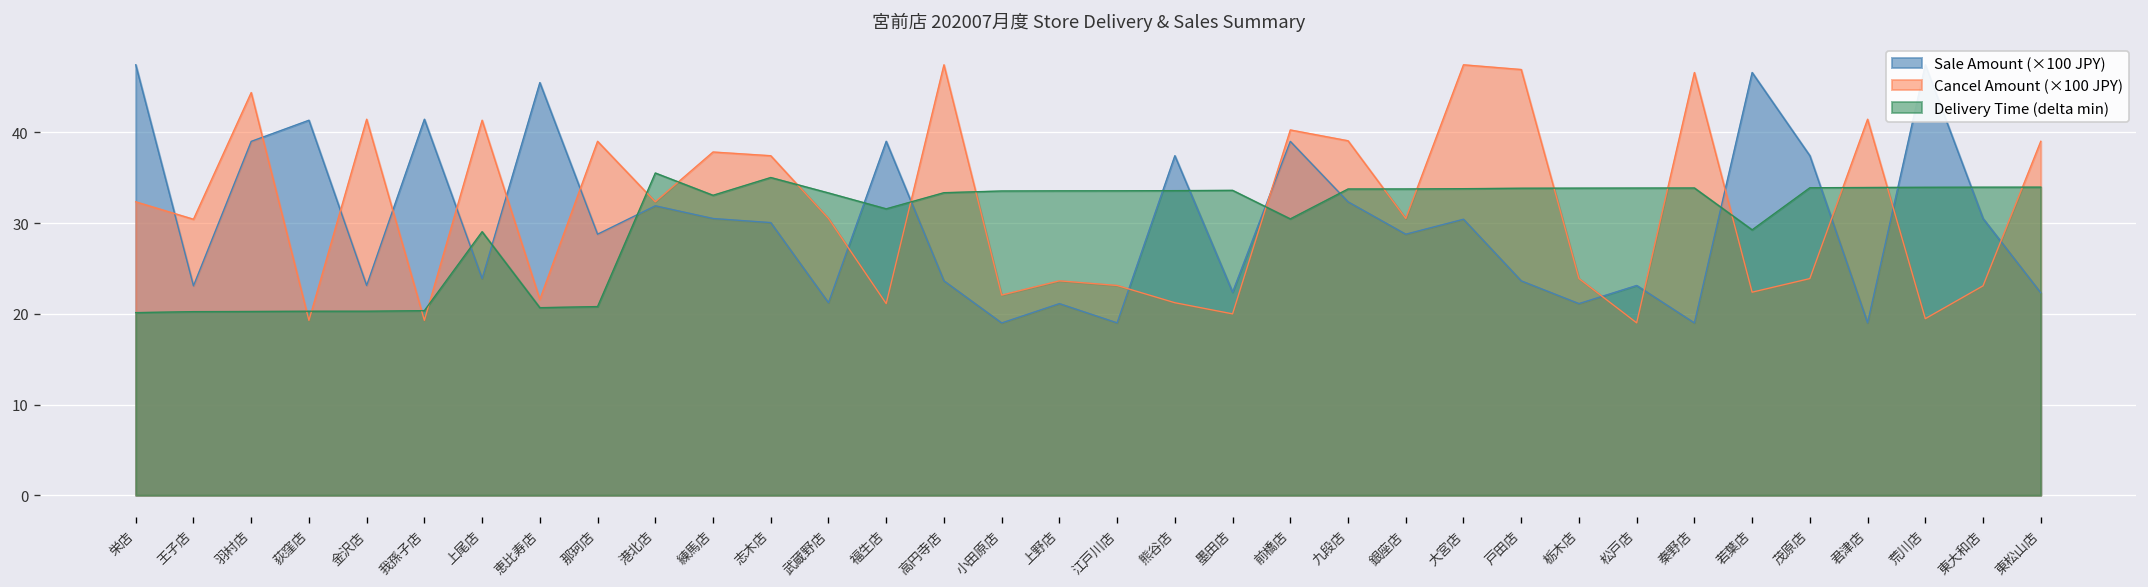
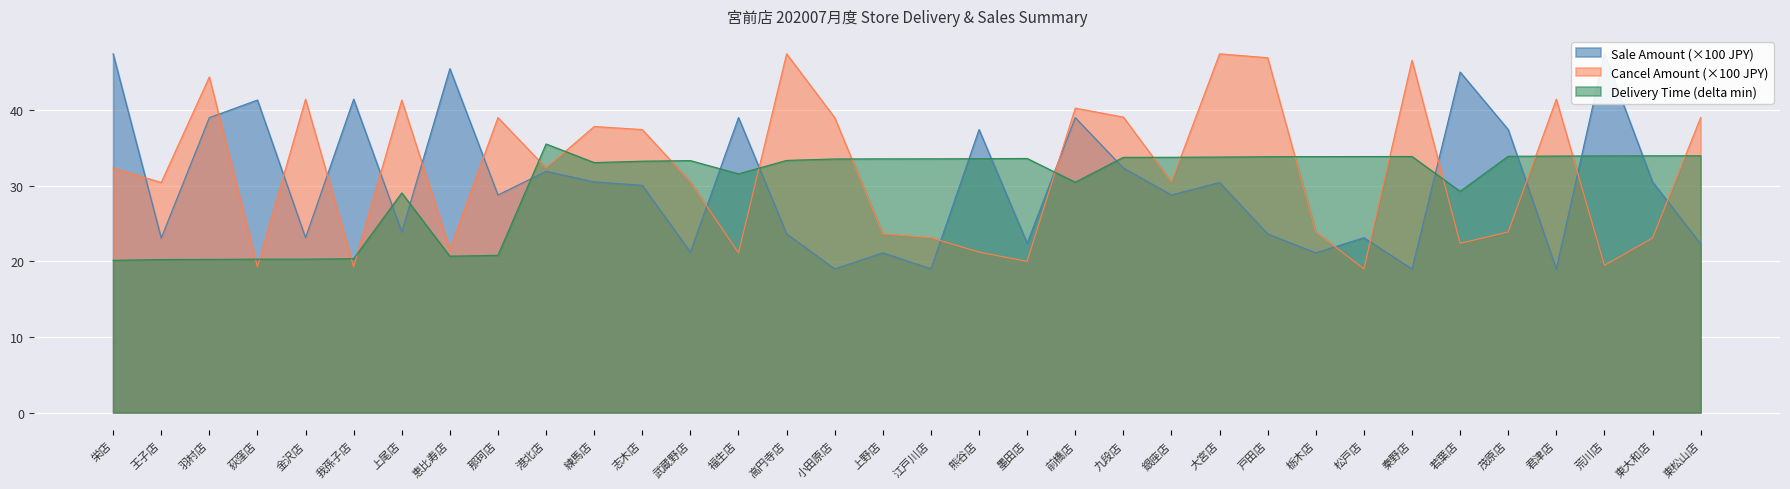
  {
    "Sale Amount (×100 JPY)": {
      "栄店": 47,
      "王子店": 23,
      "羽村店": 39,
      "荻窪店": 41,
      "金沢店": 23,
      "我孫子店": 41,
      "上尾店": 24,
      "恵比寿店": 45,
      "那珂店": 29,
      "港北店": 32,
      "練馬店": 31,
      "志木店": 30,
      "武蔵野店": 21,
      "福生店": 39,
      "高円寺店": 24,
      "小田原店": 19,
      "上野店": 21,
      "江戸川店": 19,
      "熊谷店": 37,
      "墨田店": 22,
      "前橋店": 39,
      "九段店": 32,
      "銀座店": 29,
      "大宮店": 30,
      "戸田店": 24,
      "栃木店": 21,
      "松戸店": 23,
      "秦野店": 19,
-     "若葉店": 47,
+     "若葉店": 45,
      "茂原店": 37,
      "君津店": 19,
      "東大和店": 31,
      "東松山店": 22
    },
    "Cancel Amount (×100 JPY)": {
      "栄店": 32,
      "王子店": 30,
      "羽村店": 44,
      "荻窪店": 19,
      "金沢店": 41,
      "我孫子店": 19,
      "上尾店": 41,
      "恵比寿店": 22,
      "那珂店": 39,
      "港北店": 32,
      "練馬店": 38,
      "志木店": 37,
      "武蔵野店": 31,
      "福生店": 21,
      "高円寺店": 47,
-     "小田原店": 22,
+     "小田原店": 39,
      "上野店": 24,
      "江戸川店": 23,
      "熊谷店": 21,
      "墨田店": 20,
      "前橋店": 40,
      "九段店": 39,
      "銀座店": 31,
      "大宮店": 47,
      "戸田店": 47,
      "栃木店": 24,
      "松戸店": 19,
      "秦野店": 47,
      "若葉店": 22,
      "茂原店": 24,
      "君津店": 41,
      "荒川店": 19,
      "東大和店": 23,
      "東松山店": 39
    },
    "Delivery Time (delta min)": {
      "栄店": 20,
      "王子店": 20,
      "羽村店": 20,
      "荻窪店": 20,
      "金沢店": 20,
      "我孫子店": 20,
      "上尾店": 29,
      "恵比寿店": 21,
      "那珂店": 21,
      "港北店": 36,
      "練馬店": 33,
-     "志木店": 35,
+     "志木店": 33,
      "武蔵野店": 33,
      "福生店": 32,
      "高円寺店": 33,
      "小田原店": 34,
      "上野店": 34,
      "江戸川店": 34,
      "熊谷店": 34,
      "墨田店": 34,
      "前橋店": 30,
      "九段店": 34,
      "銀座店": 34,
      "大宮店": 34,
      "戸田店": 34,
      "栃木店": 34,
      "松戸店": 34,
      "秦野店": 34,
      "若葉店": 29,
      "茂原店": 34,
      "君津店": 34,
      "荒川店": 34,
      "東大和店": 34,
      "東松山店": 34
    }
  }
